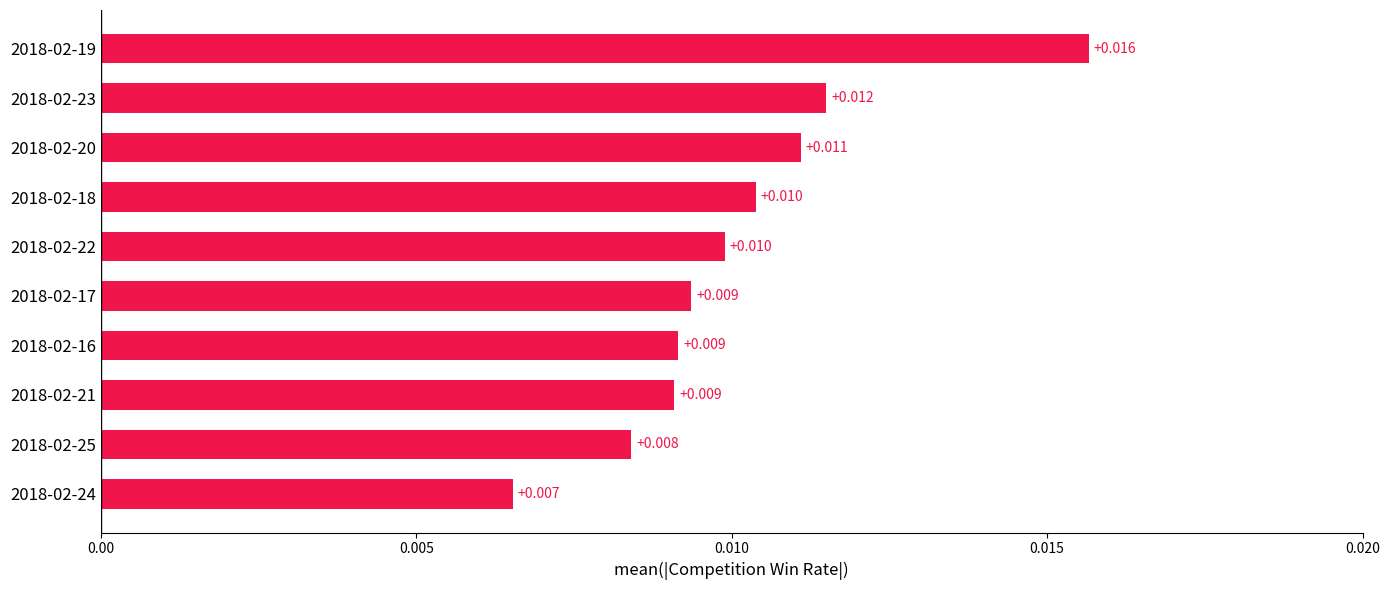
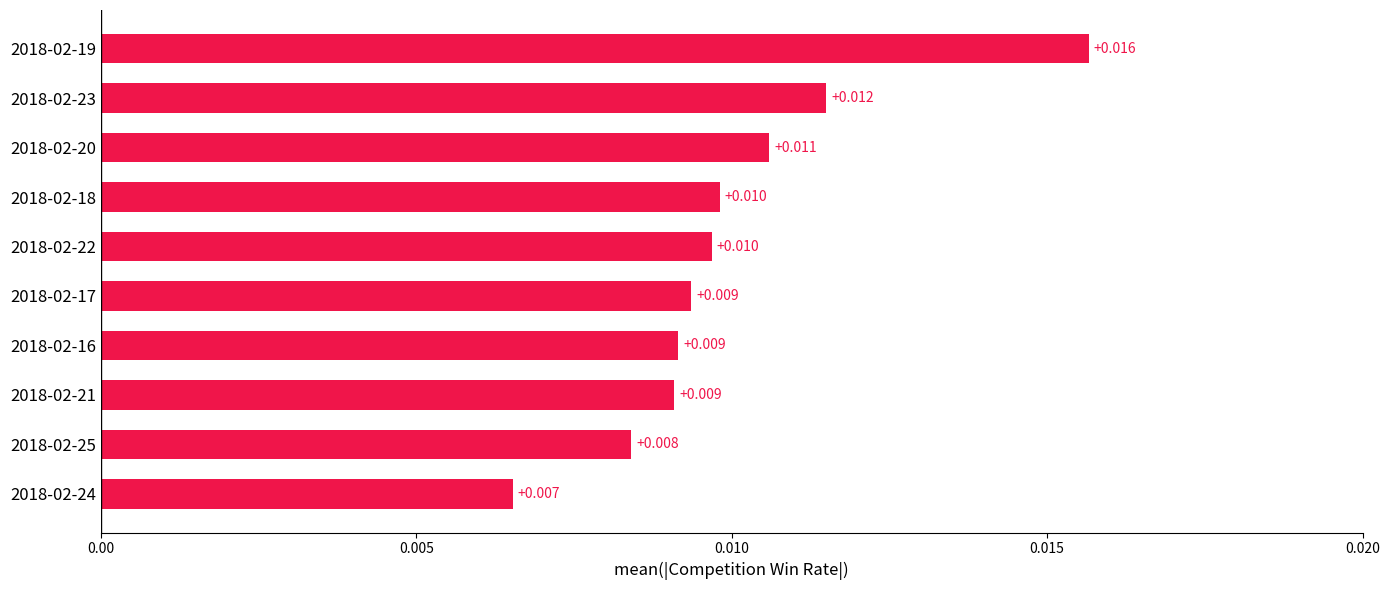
  {
-   "2018-02-20": 0.0111,
-   "2018-02-18": 0.0104,
-   "2018-02-22": 0.0099
+   "2018-02-20": 0.0106,
+   "2018-02-18": 0.0098,
+   "2018-02-22": 0.0097
  }
